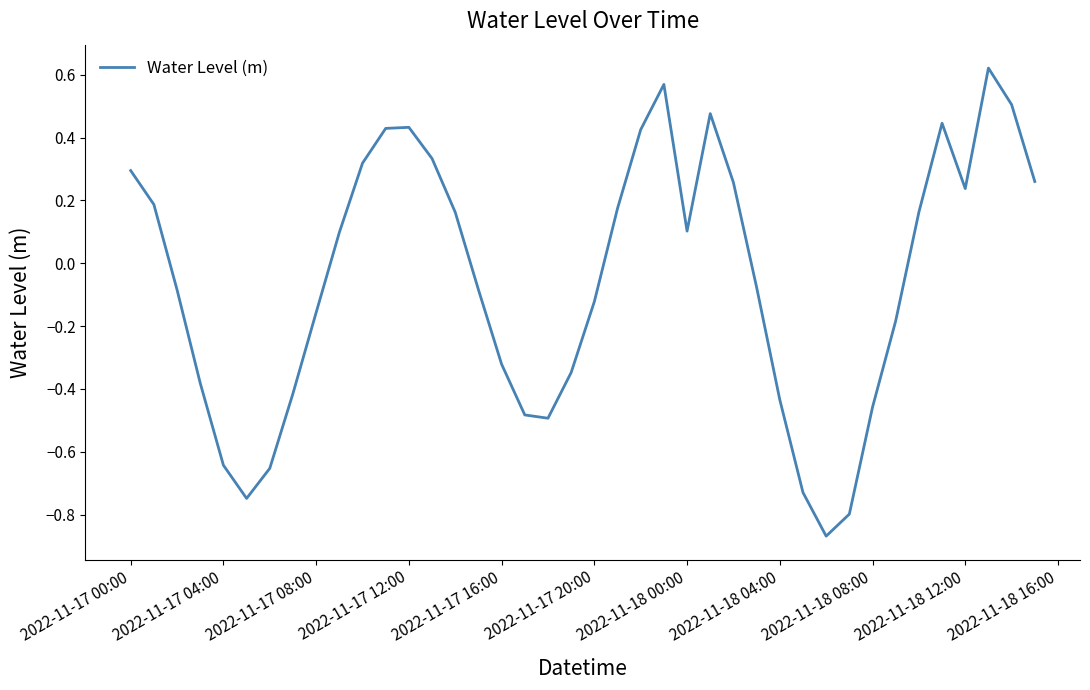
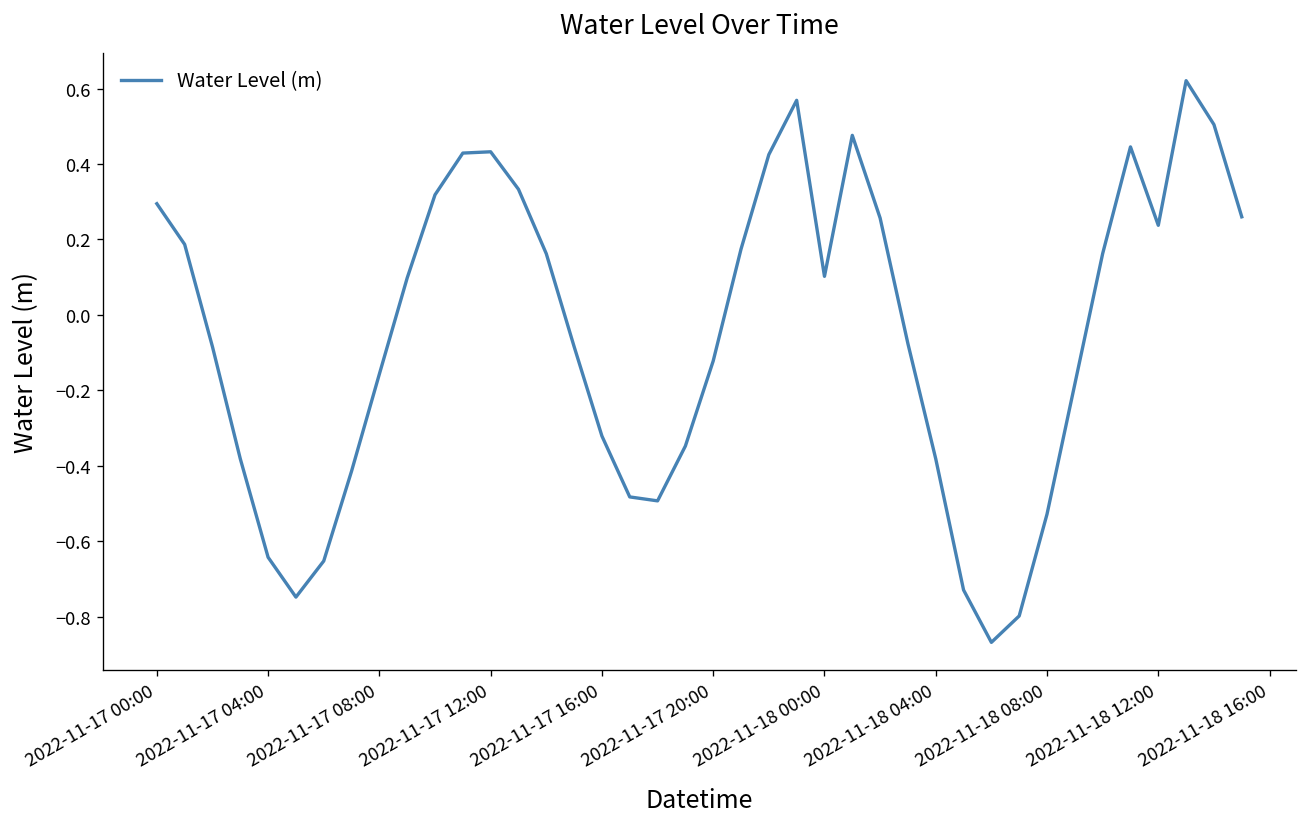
  {
    "2022-11-17 00:00": 0.29,
    "2022-11-17 04:00": -0.64,
    "2022-11-17 08:00": -0.16,
    "2022-11-17 12:00": 0.43,
    "2022-11-17 16:00": -0.32,
    "2022-11-17 20:00": -0.12,
    "2022-11-18 00:00": 0.10,
-   "2022-11-18 04:00": -0.43,
-   "2022-11-18 08:00": -0.46,
+   "2022-11-18 04:00": -0.38,
+   "2022-11-18 08:00": -0.53,
    "2022-11-18 12:00": 0.24
  }
